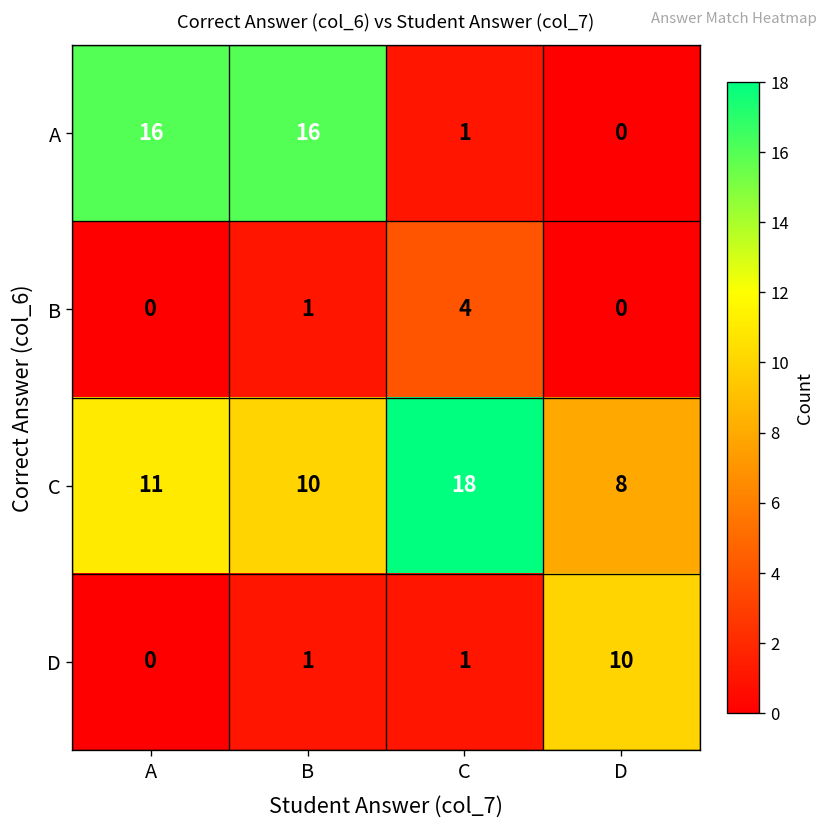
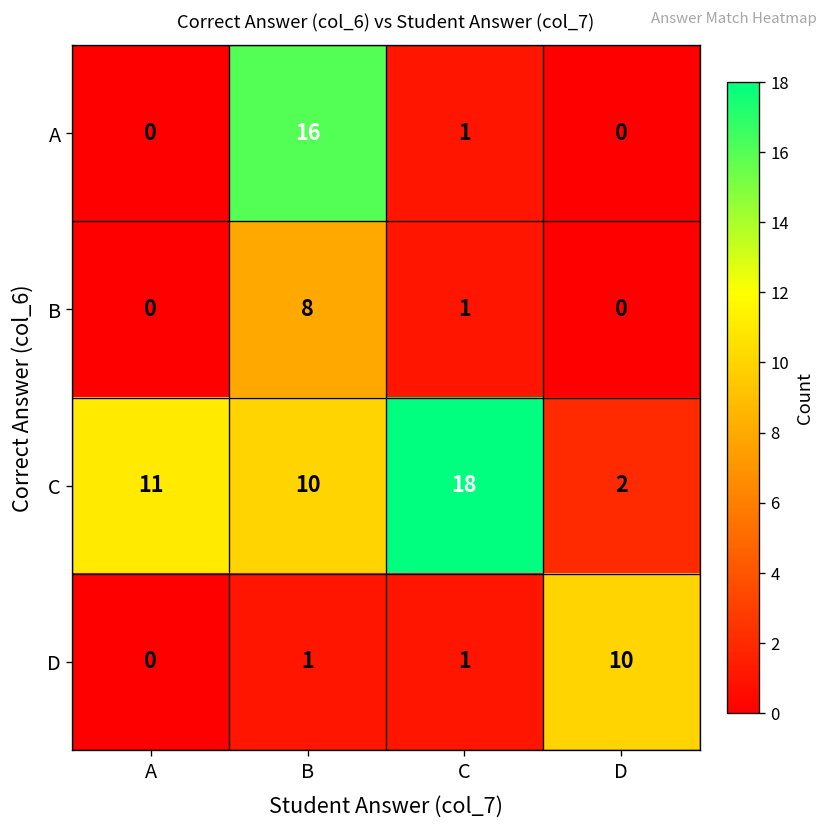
  {
    "A": {
-     "A": 16,
+     "A": 0,
      "B": 16,
      "C": 1,
      "D": 0
    },
    "B": {
      "A": 0,
-     "B": 1,
-     "C": 4,
+     "B": 8,
+     "C": 1,
      "D": 0
    },
    "C": {
      "A": 11,
      "B": 10,
      "C": 18,
-     "D": 8
+     "D": 2
    },
    "D": {
      "A": 0,
      "B": 1,
      "C": 1,
      "D": 10
    }
  }
